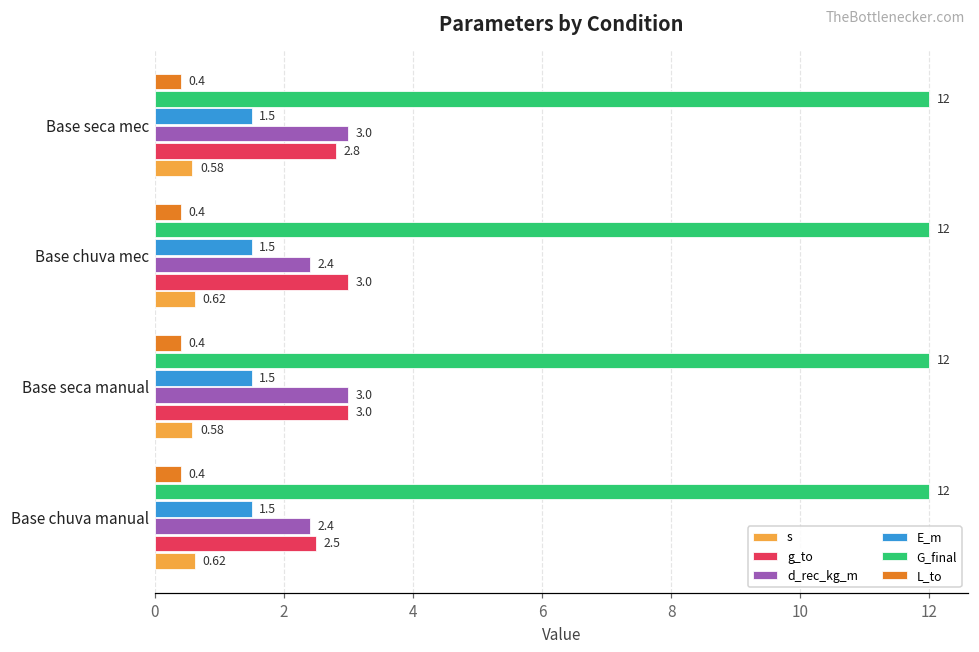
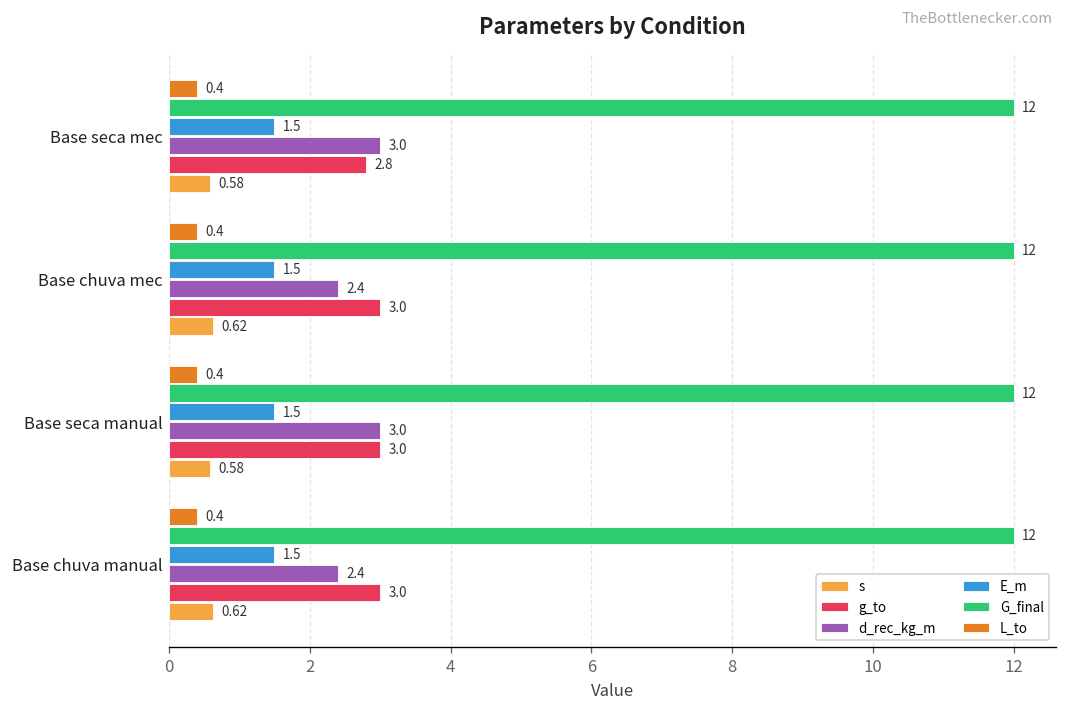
  {
    "g_to": {
      "Base seca mec": 2.8,
      "Base chuva mec": 3.0,
      "Base seca manual": 3.0,
-     "Base chuva manual": 2.5
+     "Base chuva manual": 3.0
    },
    "d_rec_kg_m": {
      "Base seca mec": 3.0,
      "Base chuva mec": 2.4,
      "Base seca manual": 3.0,
      "Base chuva manual": 2.4
    },
    "E_m": {
      "Base seca mec": 1.5,
      "Base chuva mec": 1.5,
      "Base seca manual": 1.5,
      "Base chuva manual": 1.5
    },
    "G_final": {
      "Base seca mec": 12,
      "Base chuva mec": 12,
      "Base seca manual": 12,
      "Base chuva manual": 12
    }
  }
